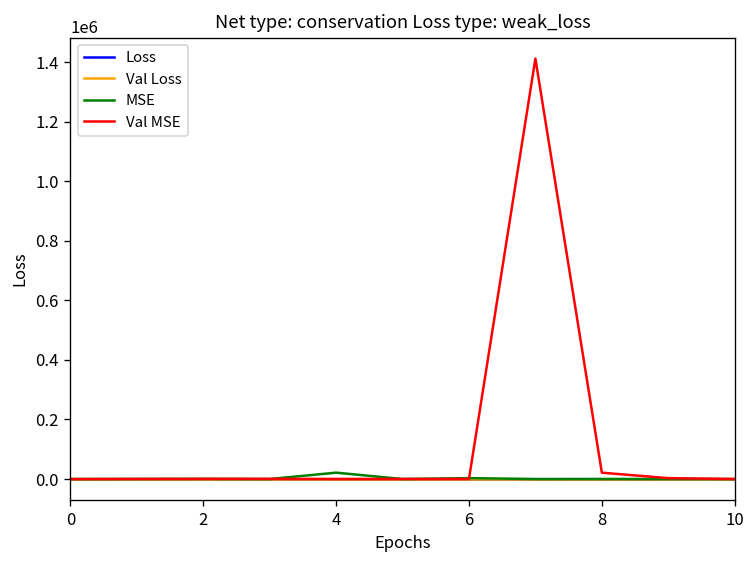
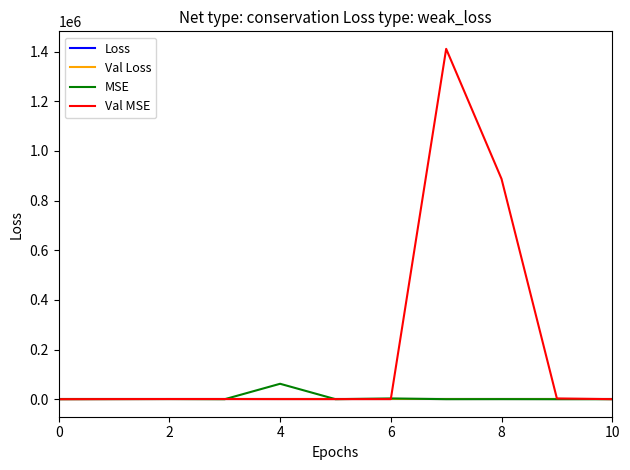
  {
    "MSE": {
-     "4": 20000
+     "4": 60000
    },
    "Val MSE": {
-     "8": 20000
+     "8": 890000
    }
  }
